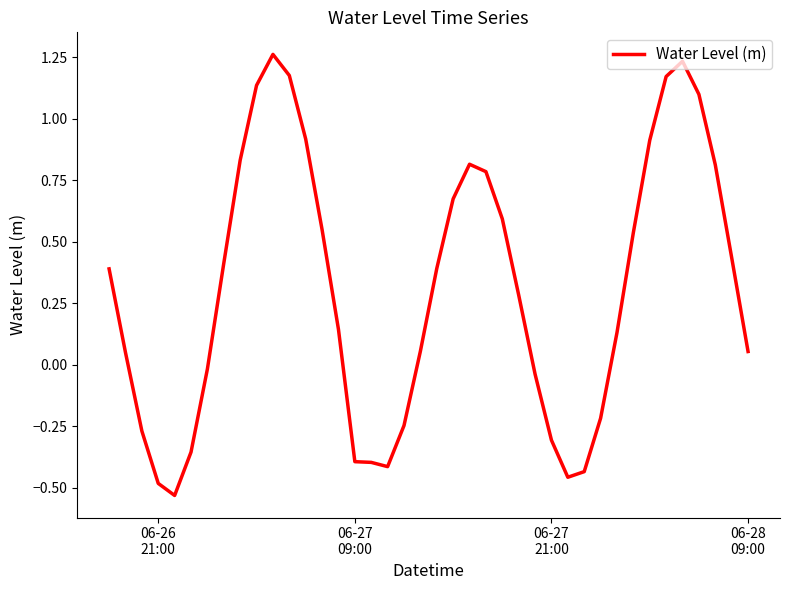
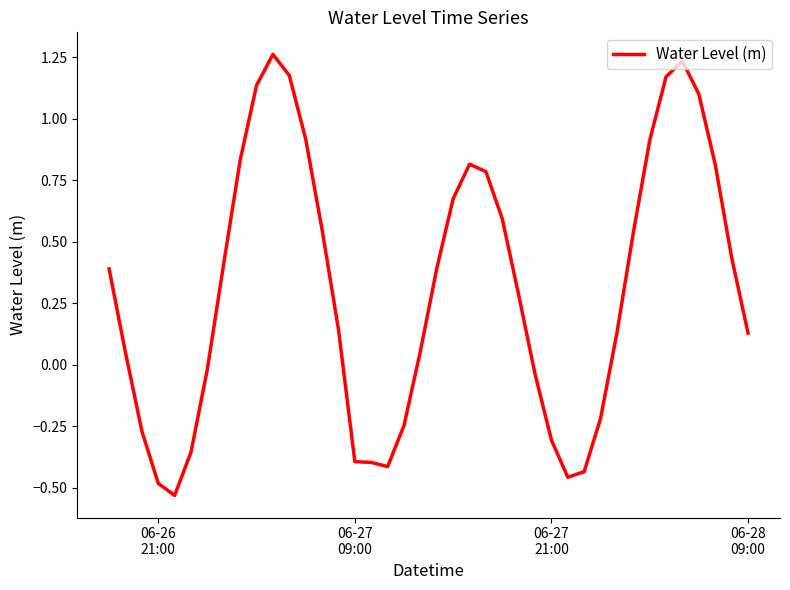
  {
    "06-26 21:00": -0.48,
    "06-27 09:00": -0.39,
    "06-27 21:00": -0.31,
-   "06-28 09:00": 0.05
+   "06-28 09:00": 0.13
  }
